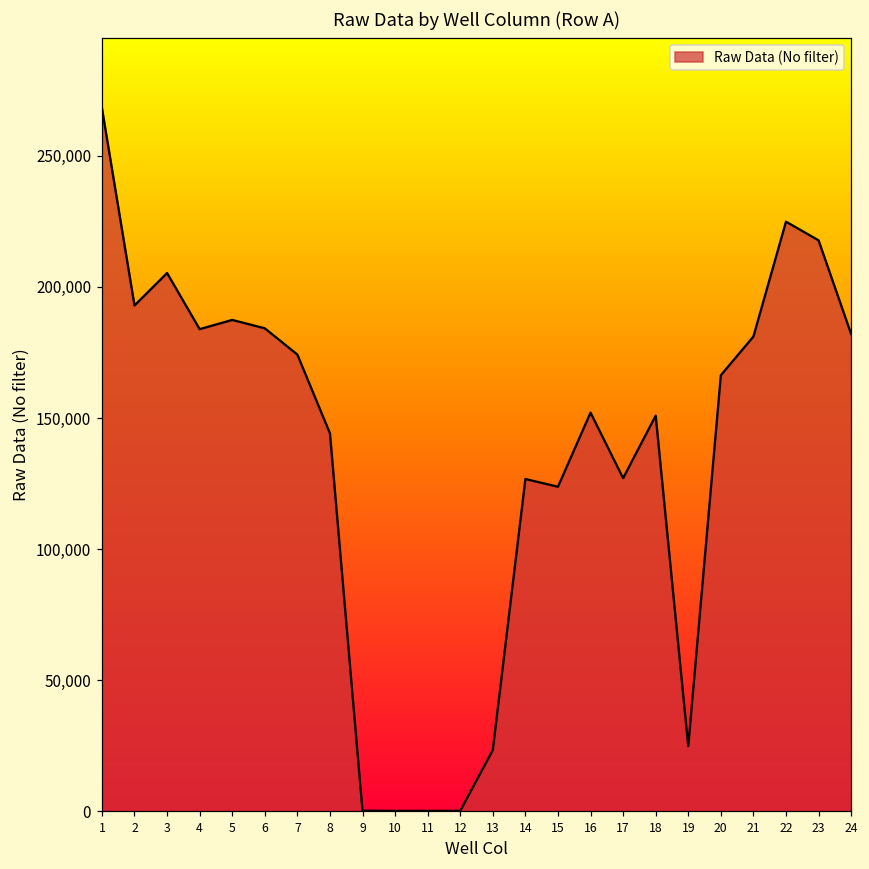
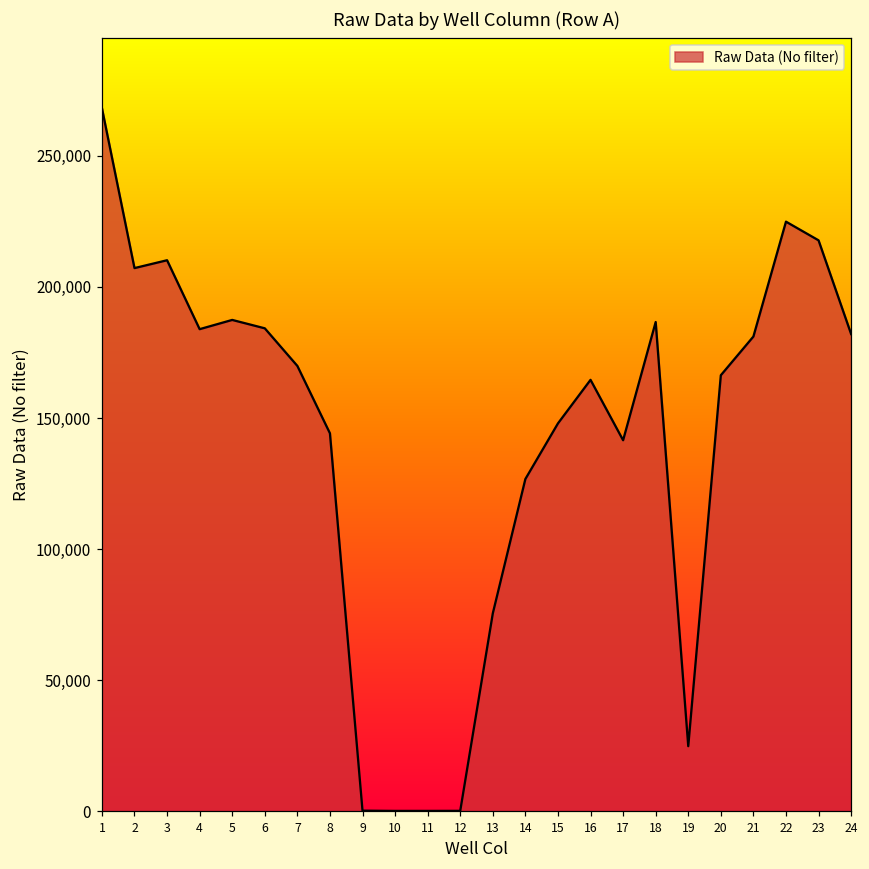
  {
    "1": "268,000",
-   "2": "193,000",
-   "3": "205,000",
+   "2": "207,000",
+   "3": "210,000",
    "4": "184,000",
    "5": "187,000",
    "6": "184,000",
-   "7": "174,000",
+   "7": "170,000",
    "8": "144,000",
    "9": "0",
    "10": "0",
    "11": "0",
    "12": "0",
-   "13": "23,000",
+   "13": "76,000",
    "14": "127,000",
-   "15": "124,000",
-   "16": "152,000",
-   "17": "127,000",
-   "18": "151,000",
+   "15": "148,000",
+   "16": "165,000",
+   "17": "142,000",
+   "18": "187,000",
    "19": "25,000",
    "20": "166,000",
    "21": "181,000",
    "22": "225,000",
    "23": "218,000",
    "24": "182,000"
  }
